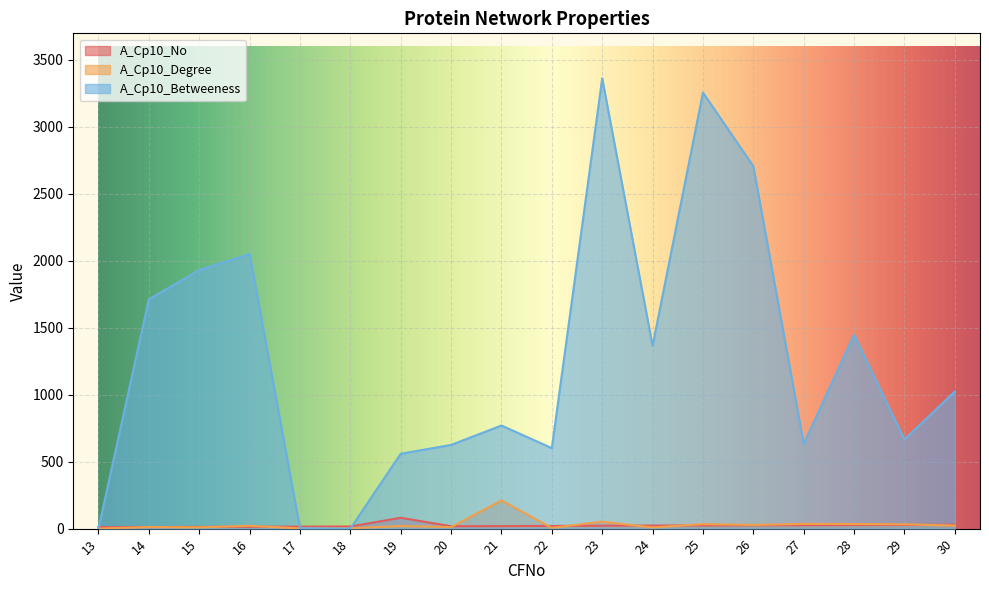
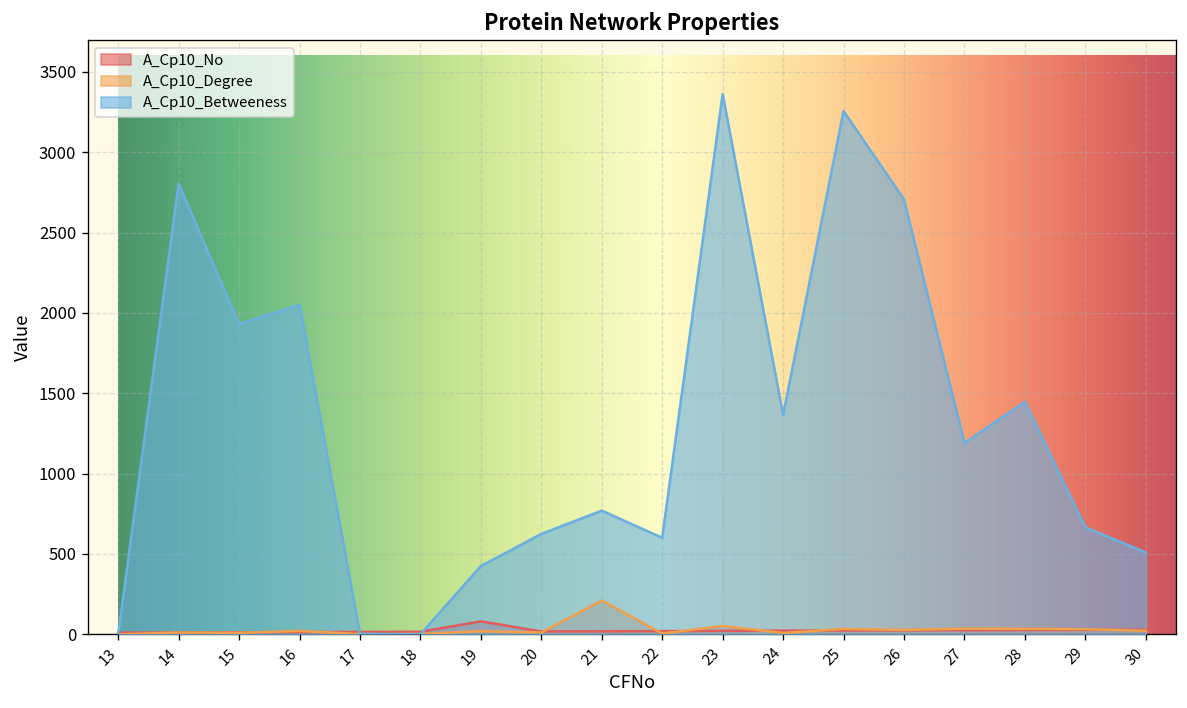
  {
    "A_Cp10_No": {
      "19": 80,
      "21": 20,
      "23": 20
    },
    "A_Cp10_Degree": {
      "19": 20,
      "21": 210,
      "23": 50
    },
    "A_Cp10_Betweeness": {
-     "14": 1710,
+     "14": 2810,
      "15": 1930,
      "16": 2050,
-     "19": 560,
+     "19": 430,
      "20": 630,
      "21": 770,
      "22": 600,
      "23": 3360,
      "24": 1370,
      "25": 3260,
      "26": 2710,
-     "27": 630,
+     "27": 1190,
      "28": 1450,
      "29": 670,
-     "30": 1020
+     "30": 510
    }
  }
